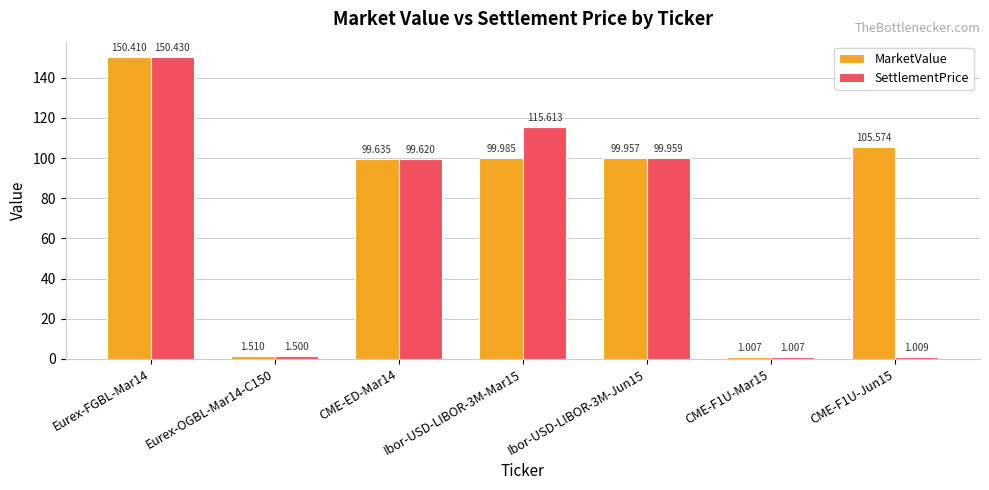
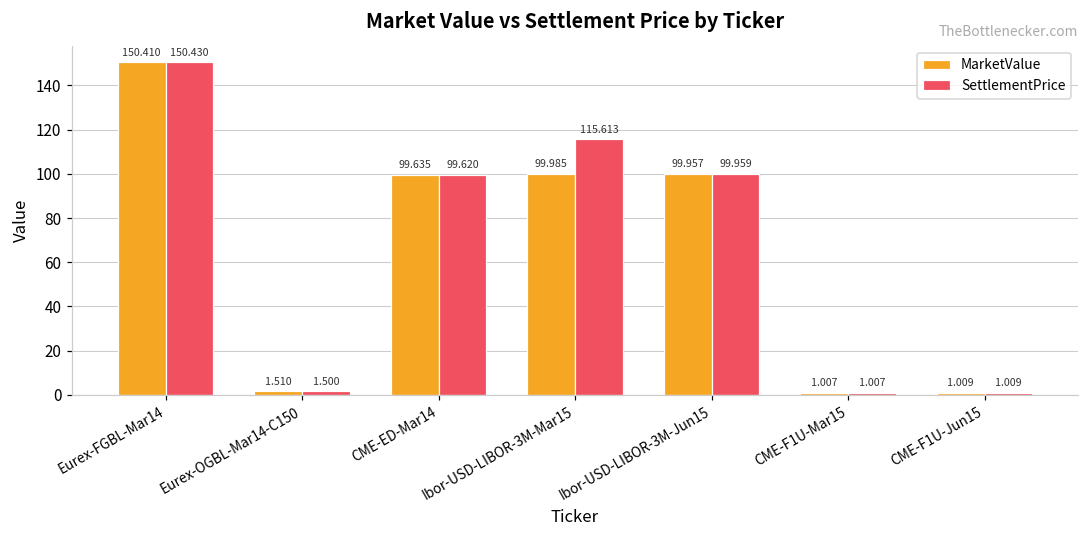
  {
    "MarketValue": {
      "Eurex-FGBL-Mar14": 150.410,
      "Eurex-OGBL-Mar14-C150": 1.510,
      "CME-ED-Mar14": 99.635,
      "Ibor-USD-LIBOR-3M-Mar15": 99.985,
      "Ibor-USD-LIBOR-3M-Jun15": 99.957,
      "CME-F1U-Mar15": 1.007,
-     "CME-F1U-Jun15": 105.574
+     "CME-F1U-Jun15": 1.009
    },
    "SettlementPrice": {
      "Eurex-FGBL-Mar14": 150.430,
      "Eurex-OGBL-Mar14-C150": 1.500,
      "CME-ED-Mar14": 99.620,
      "Ibor-USD-LIBOR-3M-Mar15": 115.613,
      "Ibor-USD-LIBOR-3M-Jun15": 99.959,
      "CME-F1U-Mar15": 1.007,
      "CME-F1U-Jun15": 1.009
    }
  }
